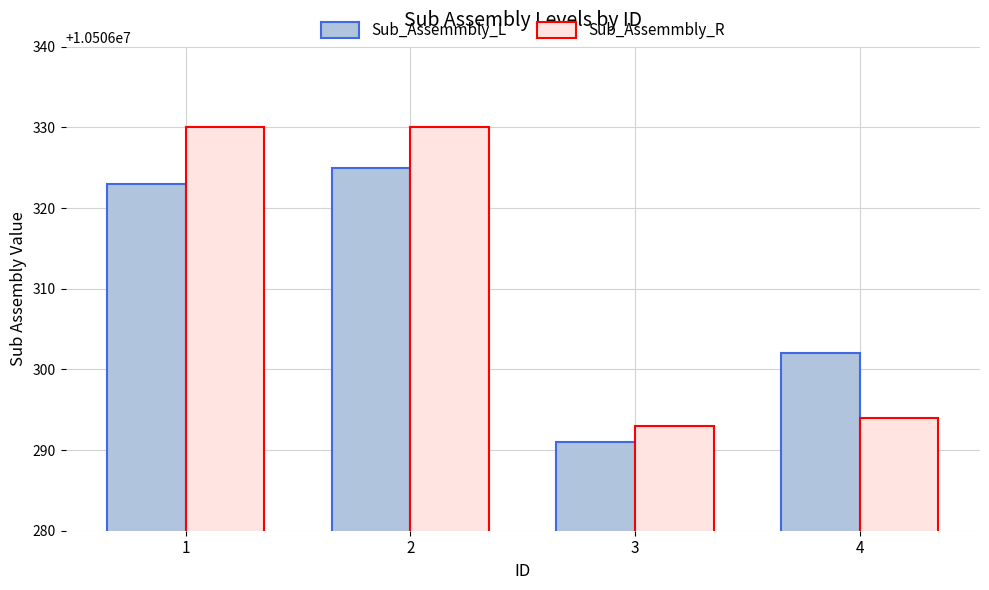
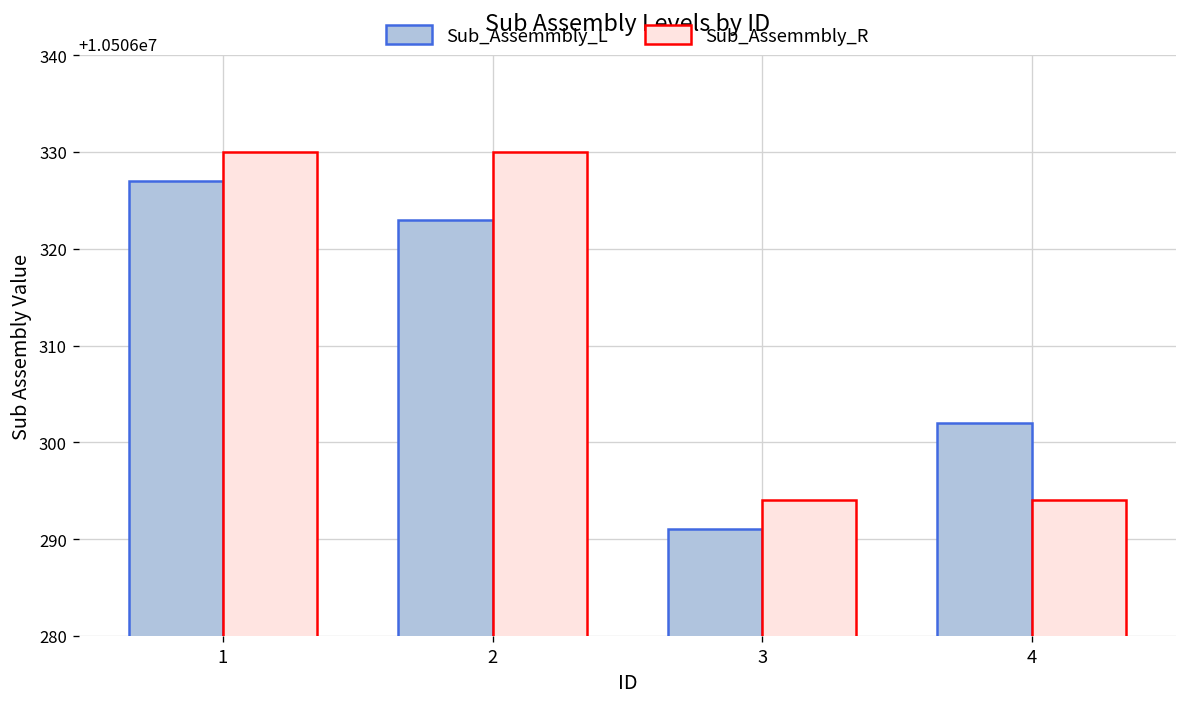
  {
    "Sub_Assemmbly_L": {
-     "1": 10506323,
-     "2": 10506325,
+     "1": 10506327,
+     "2": 10506323,
      "3": 10506291,
      "4": 10506302
    },
    "Sub_Assemmbly_R": {
      "1": 10506330,
      "2": 10506330,
-     "3": 10506293,
+     "3": 10506294,
      "4": 10506294
    }
  }
